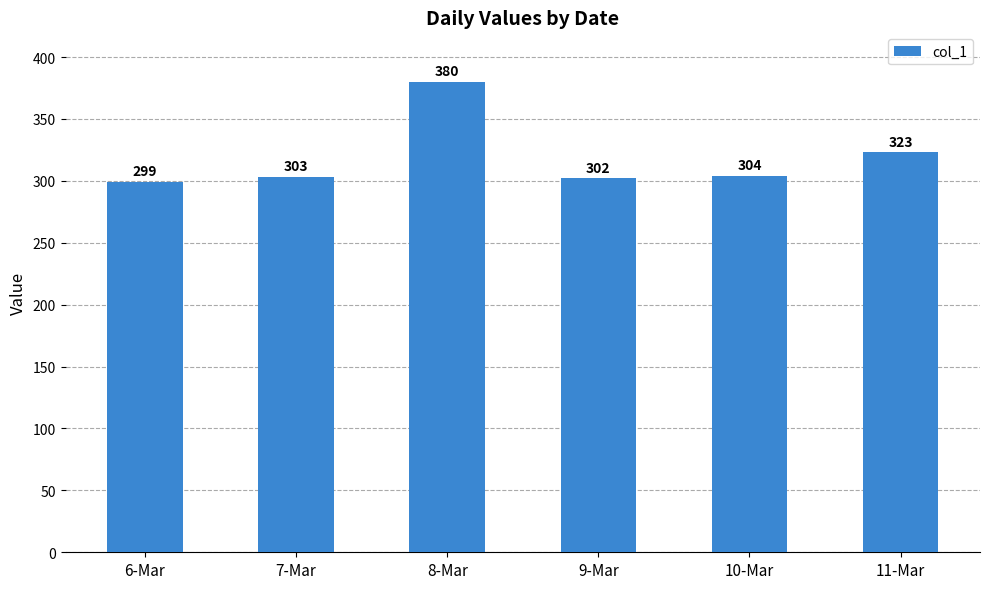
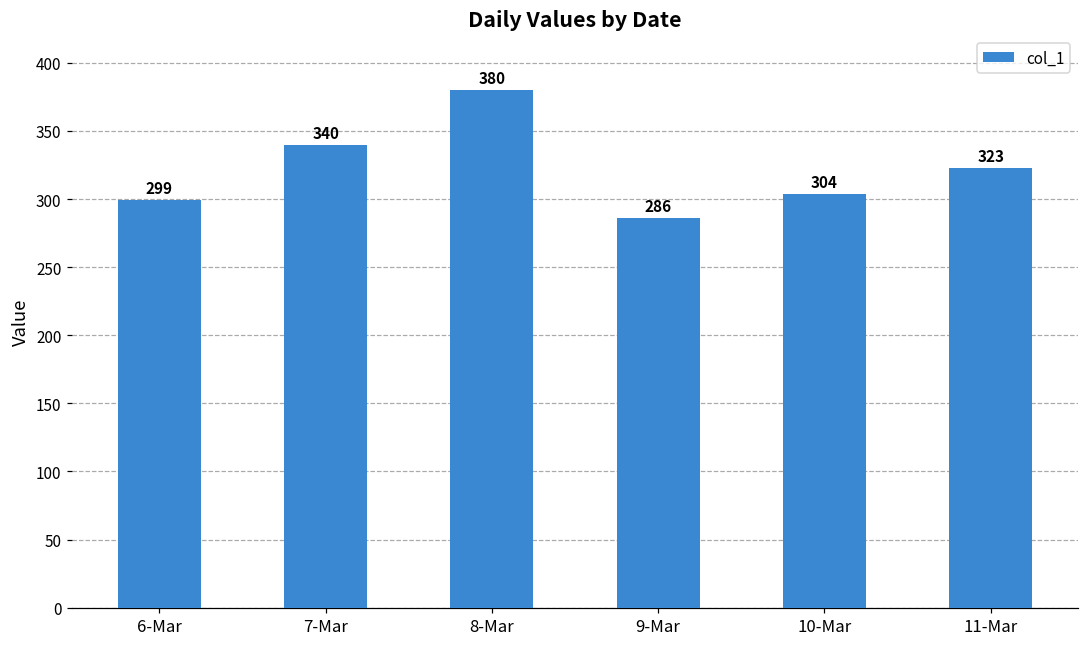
  {
    "6-Mar": 299,
-   "7-Mar": 303,
+   "7-Mar": 340,
    "8-Mar": 380,
-   "9-Mar": 302,
+   "9-Mar": 286,
    "10-Mar": 304,
    "11-Mar": 323
  }
